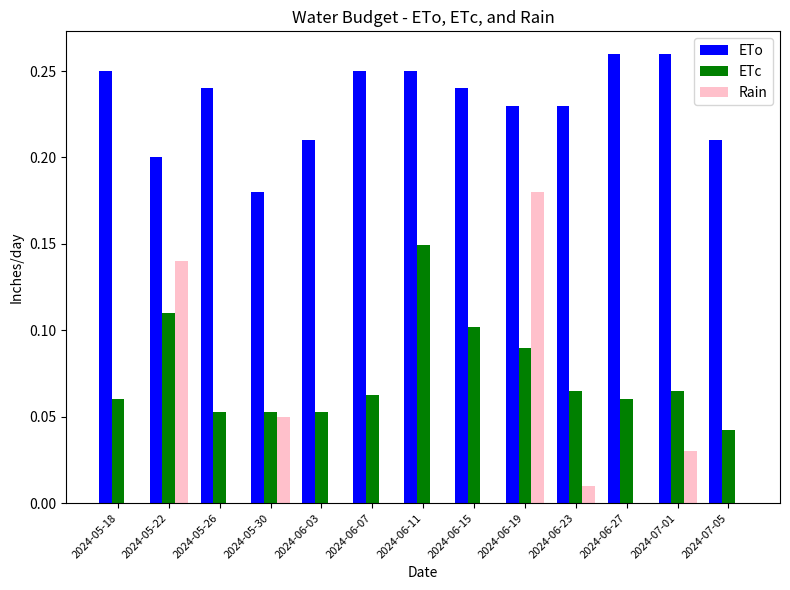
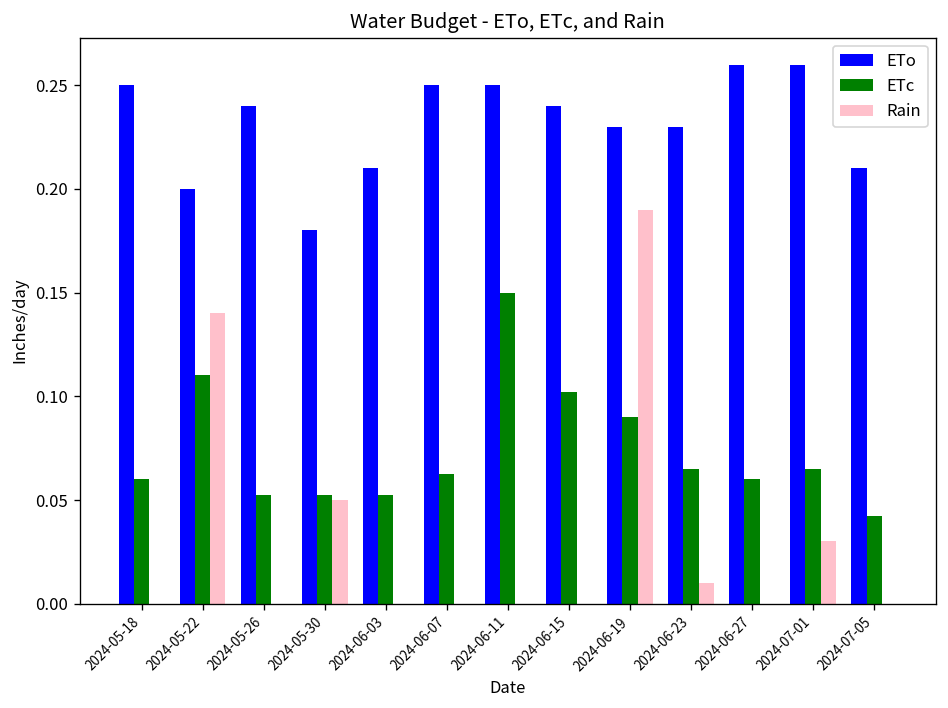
  {
    "ETo": {
      "2024-05-18": 0.25,
      "2024-05-22": 0.20,
      "2024-05-26": 0.24,
      "2024-05-30": 0.18,
      "2024-06-03": 0.21,
      "2024-06-07": 0.25,
      "2024-06-11": 0.25,
      "2024-06-15": 0.24,
      "2024-06-19": 0.23,
      "2024-06-23": 0.23,
      "2024-06-27": 0.26,
      "2024-07-01": 0.26,
      "2024-07-05": 0.21
    },
    "ETc": {
      "2024-05-18": 0.06,
      "2024-05-22": 0.11,
      "2024-05-26": 0.053,
      "2024-05-30": 0.053,
      "2024-06-03": 0.053,
      "2024-06-07": 0.063,
      "2024-06-11": 0.15,
      "2024-06-15": 0.102,
      "2024-06-19": 0.09,
      "2024-06-23": 0.065,
      "2024-06-27": 0.06,
      "2024-07-01": 0.065,
      "2024-07-05": 0.043
    },
    "Rain": {
      "2024-05-18": 0.00,
      "2024-05-22": 0.14,
      "2024-05-26": 0.00,
      "2024-05-30": 0.05,
      "2024-06-03": 0.00,
      "2024-06-07": 0.00,
      "2024-06-11": 0.00,
      "2024-06-15": 0.00,
-     "2024-06-19": 0.18,
+     "2024-06-19": 0.19,
      "2024-06-23": 0.01,
      "2024-06-27": 0.00,
      "2024-07-01": 0.03,
      "2024-07-05": 0.00
    }
  }
